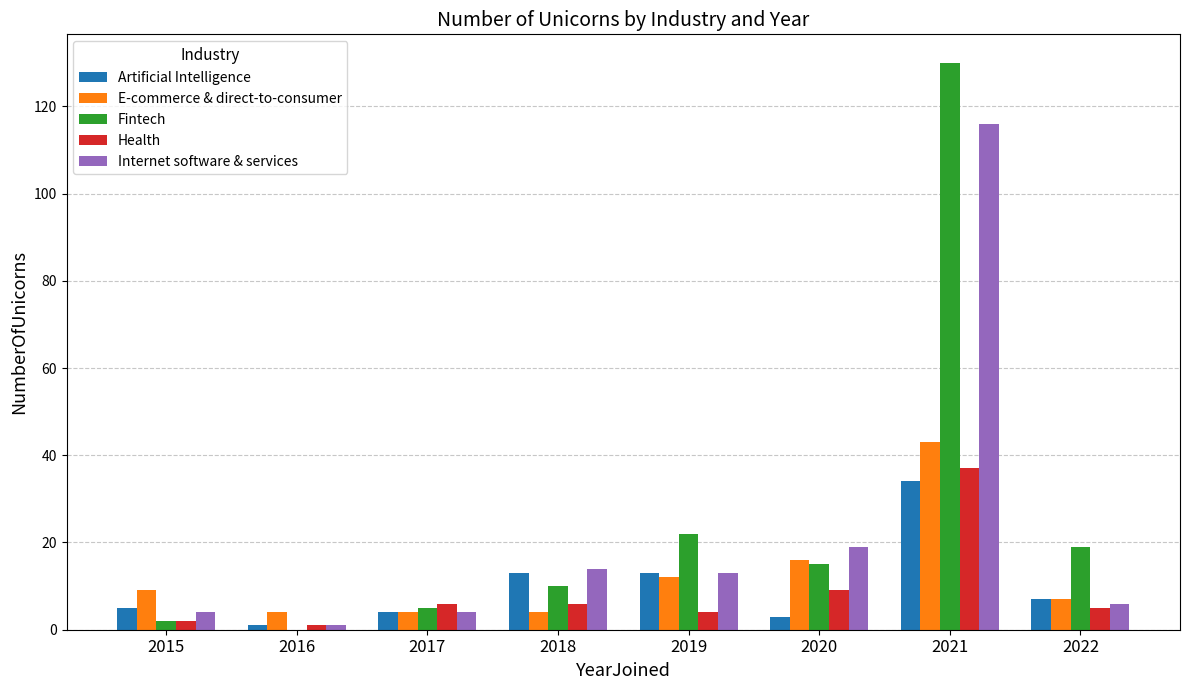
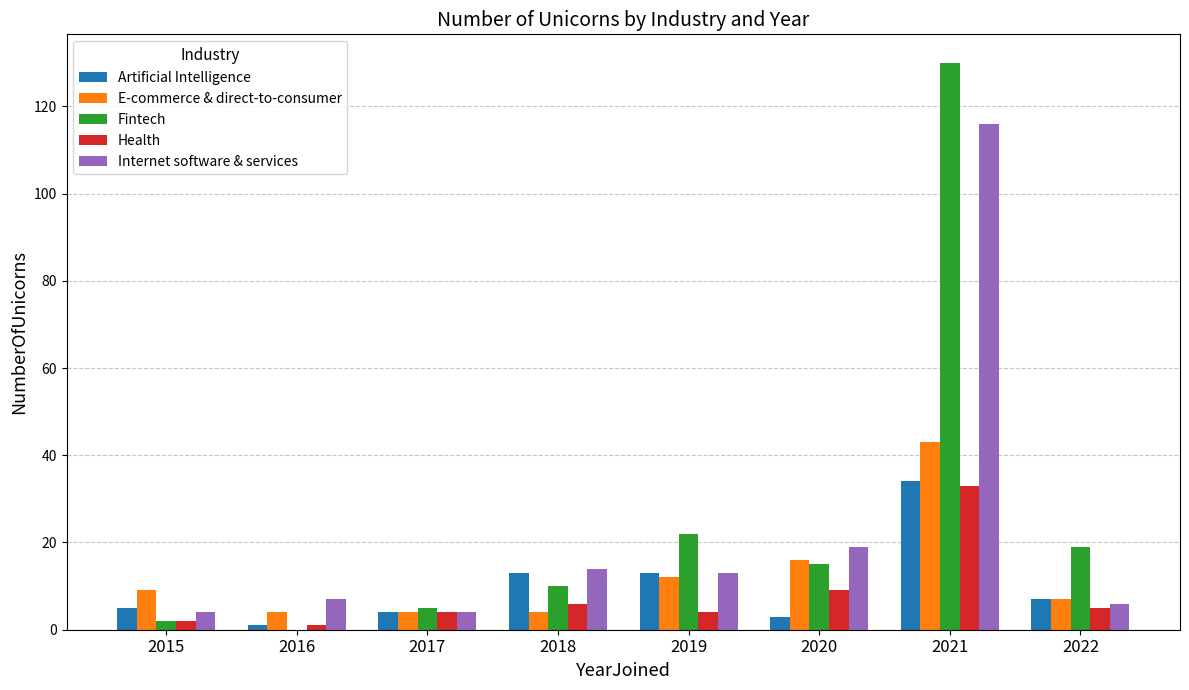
  {
    "Artificial Intelligence": {
      "2015": 5,
      "2016": 1,
      "2017": 4,
      "2018": 13,
      "2019": 13,
      "2020": 3,
      "2021": 34,
      "2022": 7
    },
    "E-commerce & direct-to-consumer": {
      "2015": 9,
      "2016": 4,
      "2017": 4,
      "2018": 4,
      "2019": 12,
      "2020": 16,
      "2021": 43,
      "2022": 7
    },
    "Fintech": {
      "2015": 2,
      "2016": 0,
      "2017": 5,
      "2018": 10,
      "2019": 22,
      "2020": 15,
      "2021": 130,
      "2022": 19
    },
    "Health": {
      "2015": 2,
      "2016": 1,
-     "2017": 6,
+     "2017": 4,
      "2018": 6,
      "2019": 4,
      "2020": 9,
-     "2021": 37,
+     "2021": 33,
      "2022": 5
    },
    "Internet software & services": {
      "2015": 4,
-     "2016": 1,
+     "2016": 7,
      "2017": 4,
      "2018": 14,
      "2019": 13,
      "2020": 19,
      "2021": 116,
      "2022": 6
    }
  }
